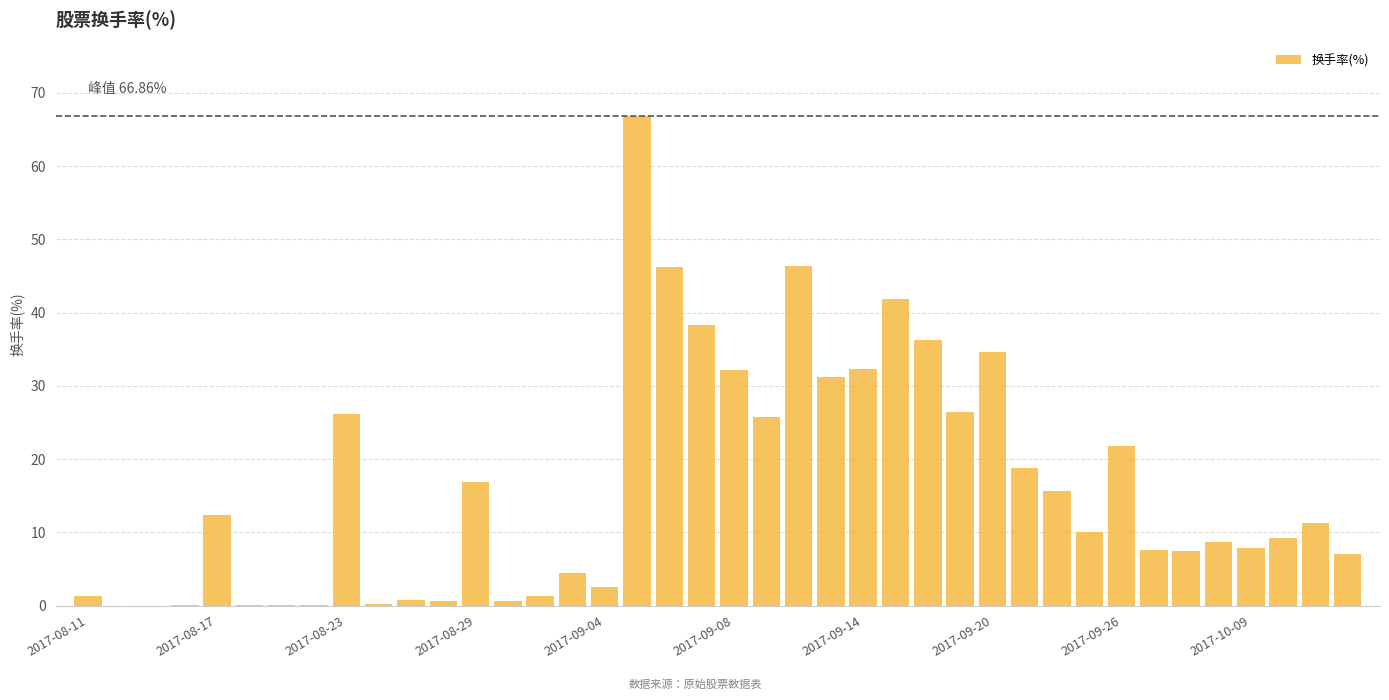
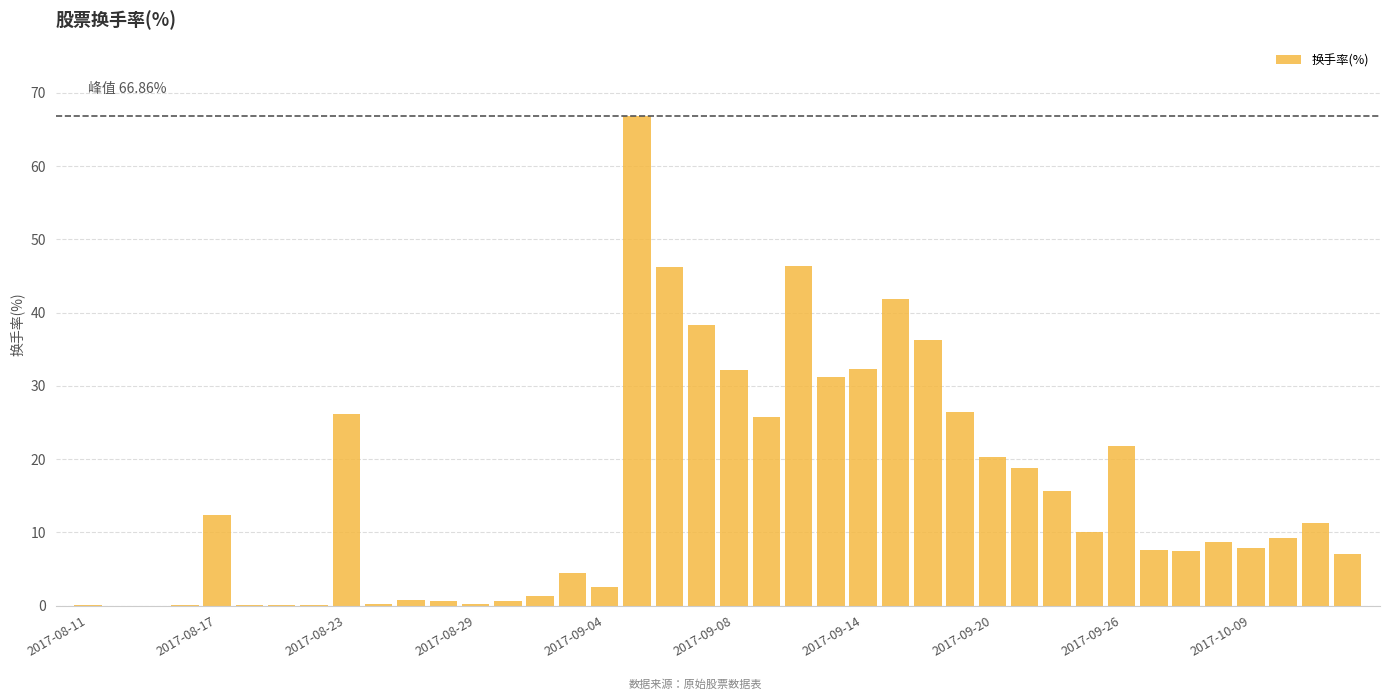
  {
-   "2017-08-11": 1,
+   "2017-08-11": 0,
    "2017-08-17": 12,
    "2017-08-23": 26,
-   "2017-08-29": 17,
+   "2017-08-29": 0,
    "2017-09-04": 3,
    "2017-09-08": 32,
    "2017-09-14": 32,
-   "2017-09-20": 35,
+   "2017-09-20": 20,
    "2017-09-26": 22,
    "2017-10-09": 8
  }
